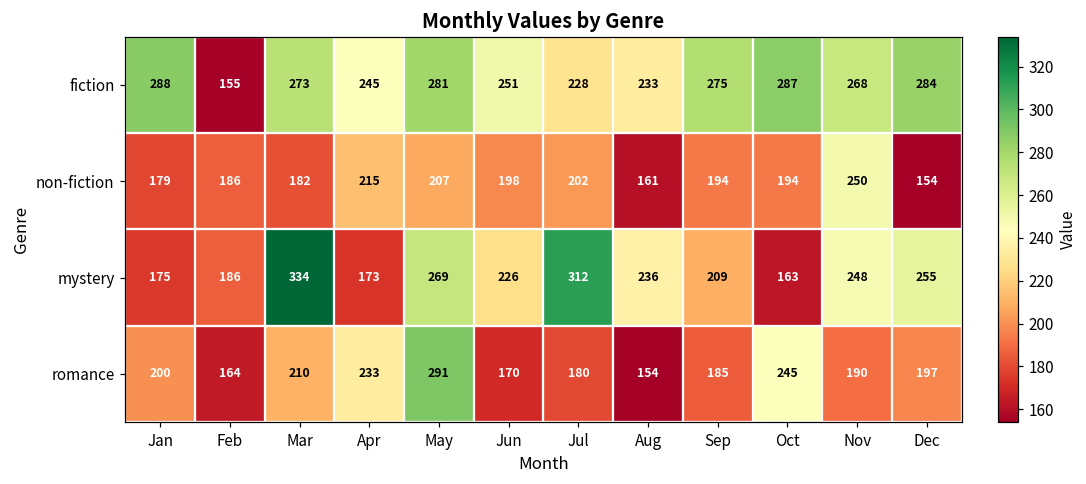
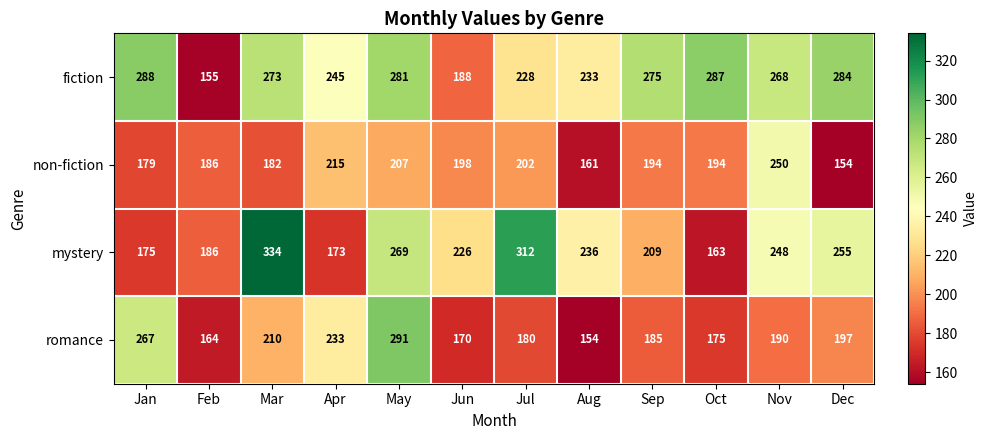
  {
    "fiction": {
      "Jan": 288,
      "Feb": 155,
      "Mar": 273,
      "Apr": 245,
      "May": 281,
-     "Jun": 251,
+     "Jun": 188,
      "Jul": 228,
      "Aug": 233,
      "Sep": 275,
      "Oct": 287,
      "Nov": 268,
      "Dec": 284
    },
    "non-fiction": {
      "Jan": 179,
      "Feb": 186,
      "Mar": 182,
      "Apr": 215,
      "May": 207,
      "Jun": 198,
      "Jul": 202,
      "Aug": 161,
      "Sep": 194,
      "Oct": 194,
      "Nov": 250,
      "Dec": 154
    },
    "mystery": {
      "Jan": 175,
      "Feb": 186,
      "Mar": 334,
      "Apr": 173,
      "May": 269,
      "Jun": 226,
      "Jul": 312,
      "Aug": 236,
      "Sep": 209,
      "Oct": 163,
      "Nov": 248,
      "Dec": 255
    },
    "romance": {
-     "Jan": 200,
+     "Jan": 267,
      "Feb": 164,
      "Mar": 210,
      "Apr": 233,
      "May": 291,
      "Jun": 170,
      "Jul": 180,
      "Aug": 154,
      "Sep": 185,
-     "Oct": 245,
+     "Oct": 175,
      "Nov": 190,
      "Dec": 197
    }
  }
